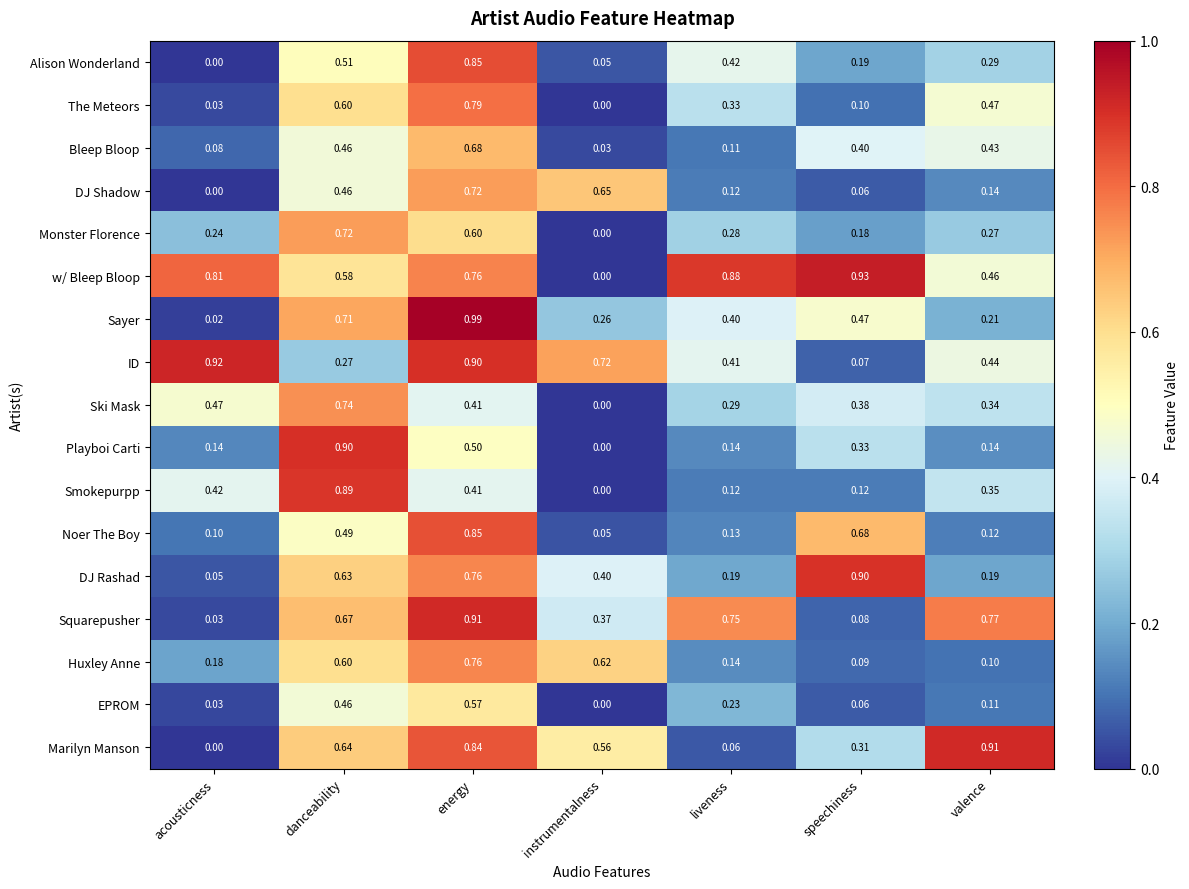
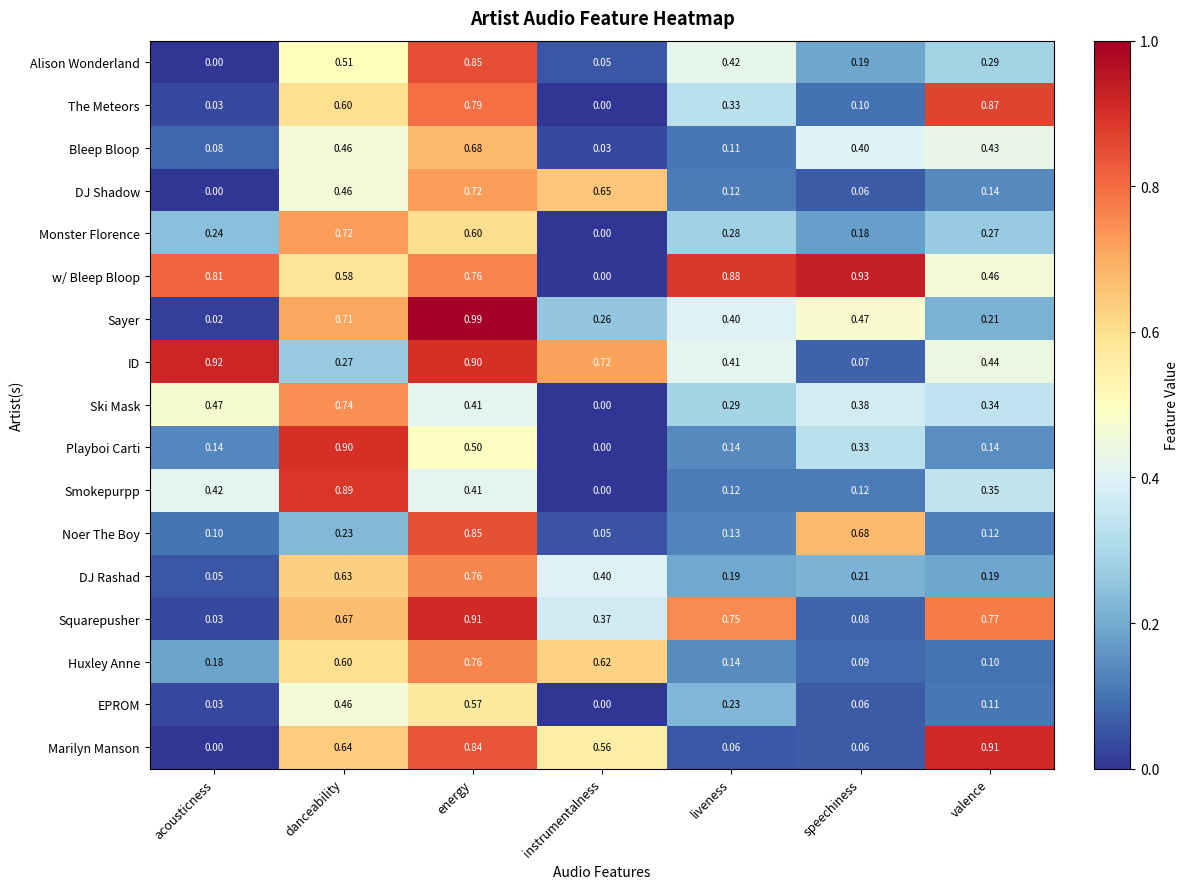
  {
    "Alison Wonderland": {
      "acousticness": 0.00,
      "danceability": 0.51,
      "energy": 0.85,
      "instrumentalness": 0.05,
      "liveness": 0.42,
      "speechiness": 0.19,
      "valence": 0.29
    },
    "The Meteors": {
      "acousticness": 0.03,
      "danceability": 0.60,
      "energy": 0.79,
      "instrumentalness": 0.00,
      "liveness": 0.33,
      "speechiness": 0.10,
-     "valence": 0.47
+     "valence": 0.87
    },
    "Bleep Bloop": {
      "acousticness": 0.08,
      "danceability": 0.46,
      "energy": 0.68,
      "instrumentalness": 0.03,
      "liveness": 0.11,
      "speechiness": 0.40,
      "valence": 0.43
    },
    "DJ Shadow": {
      "acousticness": 0.00,
      "danceability": 0.46,
      "energy": 0.72,
      "instrumentalness": 0.65,
      "liveness": 0.12,
      "speechiness": 0.06,
      "valence": 0.14
    },
    "Monster Florence": {
      "acousticness": 0.24,
      "danceability": 0.72,
      "energy": 0.60,
      "instrumentalness": 0.00,
      "liveness": 0.28,
      "speechiness": 0.18,
      "valence": 0.27
    },
    "w/ Bleep Bloop": {
      "acousticness": 0.81,
      "danceability": 0.58,
      "energy": 0.76,
      "instrumentalness": 0.00,
      "liveness": 0.88,
      "speechiness": 0.93,
      "valence": 0.46
    },
    "Sayer": {
      "acousticness": 0.02,
      "danceability": 0.71,
      "energy": 0.99,
      "instrumentalness": 0.26,
      "liveness": 0.40,
      "speechiness": 0.47,
      "valence": 0.21
    },
    "ID": {
      "acousticness": 0.92,
      "danceability": 0.27,
      "energy": 0.90,
      "instrumentalness": 0.72,
      "liveness": 0.41,
      "speechiness": 0.07,
      "valence": 0.44
    },
    "Ski Mask": {
      "acousticness": 0.47,
      "danceability": 0.74,
      "energy": 0.41,
      "instrumentalness": 0.00,
      "liveness": 0.29,
      "speechiness": 0.38,
      "valence": 0.34
    },
    "Playboi Carti": {
      "acousticness": 0.14,
      "danceability": 0.90,
      "energy": 0.50,
      "instrumentalness": 0.00,
      "liveness": 0.14,
      "speechiness": 0.33,
      "valence": 0.14
    },
    "Smokepurpp": {
      "acousticness": 0.42,
      "danceability": 0.89,
      "energy": 0.41,
      "instrumentalness": 0.00,
      "liveness": 0.12,
      "speechiness": 0.12,
      "valence": 0.35
    },
    "Noer The Boy": {
      "acousticness": 0.10,
-     "danceability": 0.49,
+     "danceability": 0.23,
      "energy": 0.85,
      "instrumentalness": 0.05,
      "liveness": 0.13,
      "speechiness": 0.68,
      "valence": 0.12
    },
    "DJ Rashad": {
      "acousticness": 0.05,
      "danceability": 0.63,
      "energy": 0.76,
      "instrumentalness": 0.40,
      "liveness": 0.19,
-     "speechiness": 0.90,
+     "speechiness": 0.21,
      "valence": 0.19
    },
    "Squarepusher": {
      "acousticness": 0.03,
      "danceability": 0.67,
      "energy": 0.91,
      "instrumentalness": 0.37,
      "liveness": 0.75,
      "speechiness": 0.08,
      "valence": 0.77
    },
    "Huxley Anne": {
      "acousticness": 0.18,
      "danceability": 0.60,
      "energy": 0.76,
      "instrumentalness": 0.62,
      "liveness": 0.14,
      "speechiness": 0.09,
      "valence": 0.10
    },
    "EPROM": {
      "acousticness": 0.03,
      "danceability": 0.46,
      "energy": 0.57,
      "instrumentalness": 0.00,
      "liveness": 0.23,
      "speechiness": 0.06,
      "valence": 0.11
    },
    "Marilyn Manson": {
      "acousticness": 0.00,
      "danceability": 0.64,
      "energy": 0.84,
      "instrumentalness": 0.56,
      "liveness": 0.06,
-     "speechiness": 0.31,
+     "speechiness": 0.06,
      "valence": 0.91
    }
  }
